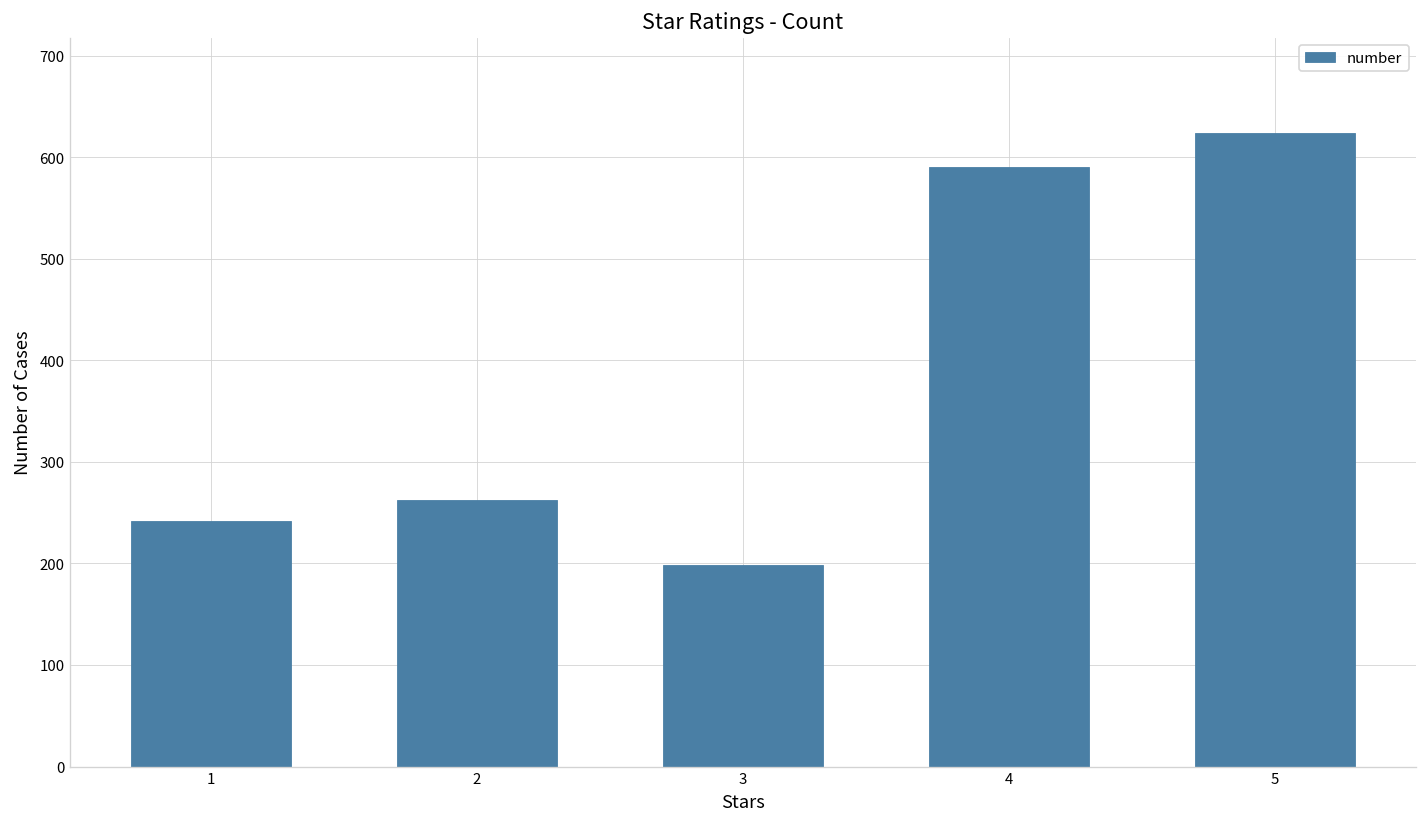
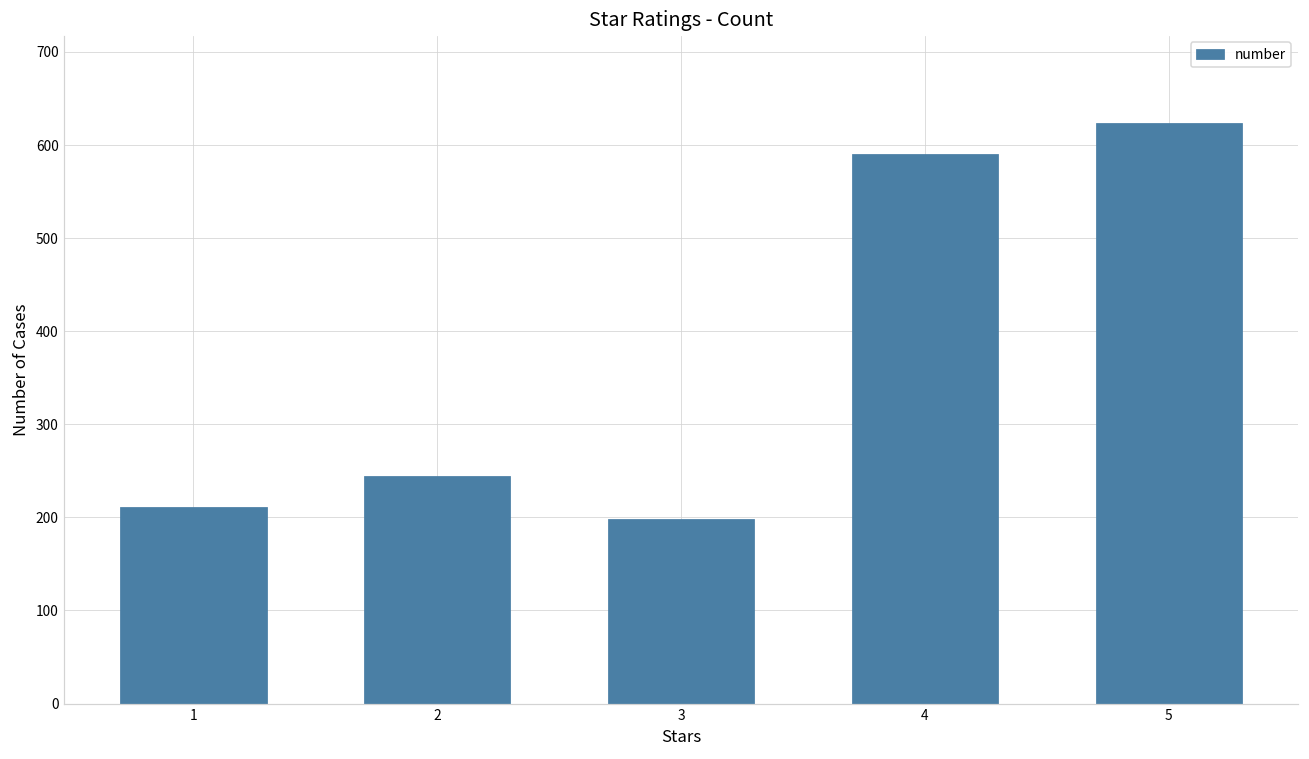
  {
-   "1": 240,
-   "2": 260,
+   "1": 210,
+   "2": 240,
    "3": 200,
    "4": 590,
    "5": 620
  }
